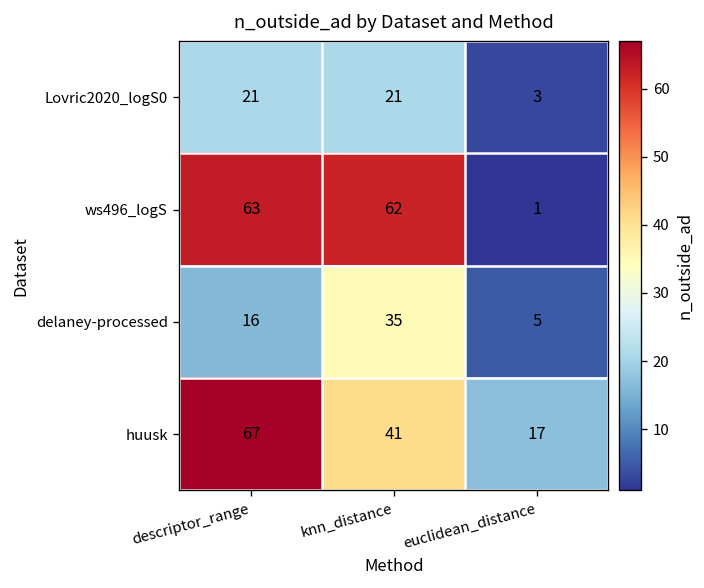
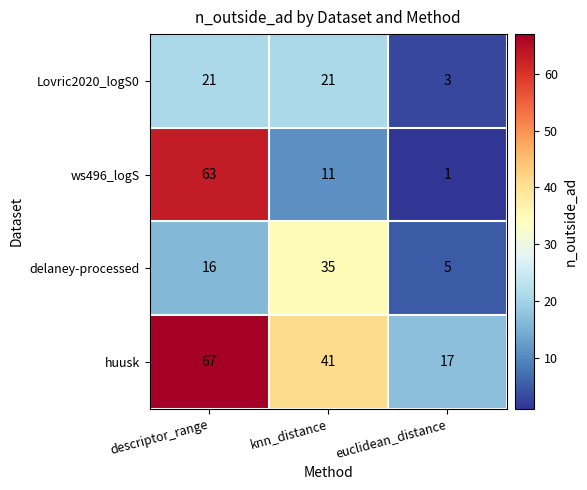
  {
    "Lovric2020_logS0": {
      "descriptor_range": 21,
      "knn_distance": 21,
      "euclidean_distance": 3
    },
    "ws496_logS": {
      "descriptor_range": 63,
-     "knn_distance": 62,
+     "knn_distance": 11,
      "euclidean_distance": 1
    },
    "delaney-processed": {
      "descriptor_range": 16,
      "knn_distance": 35,
      "euclidean_distance": 5
    },
    "huusk": {
      "descriptor_range": 67,
      "knn_distance": 41,
      "euclidean_distance": 17
    }
  }
